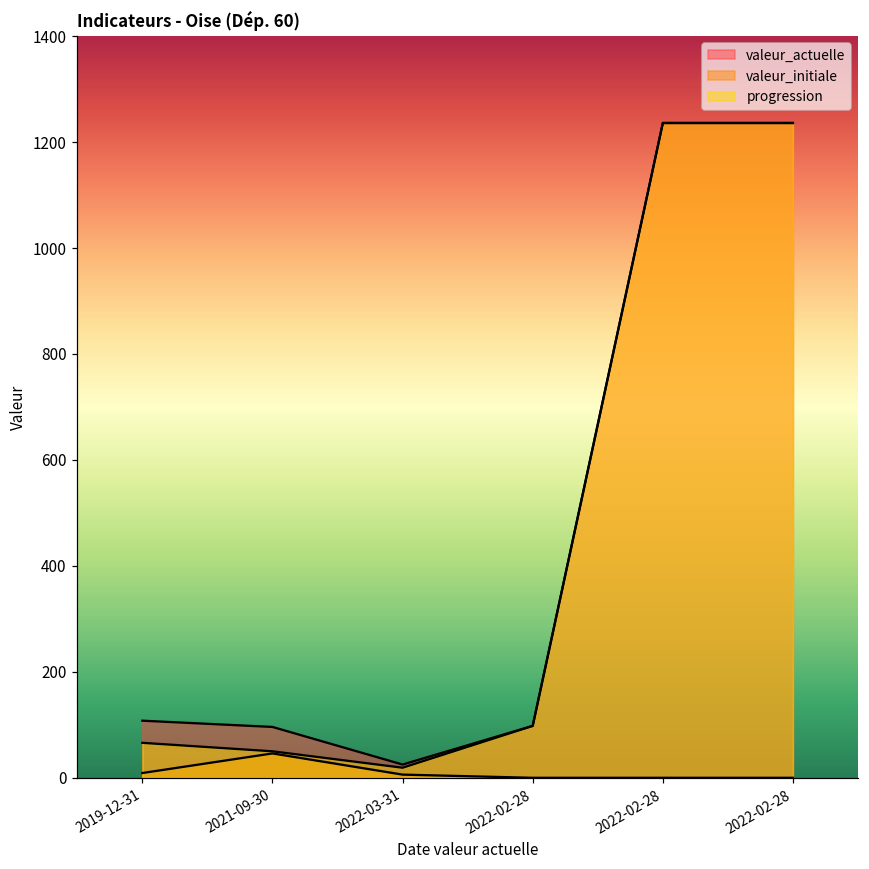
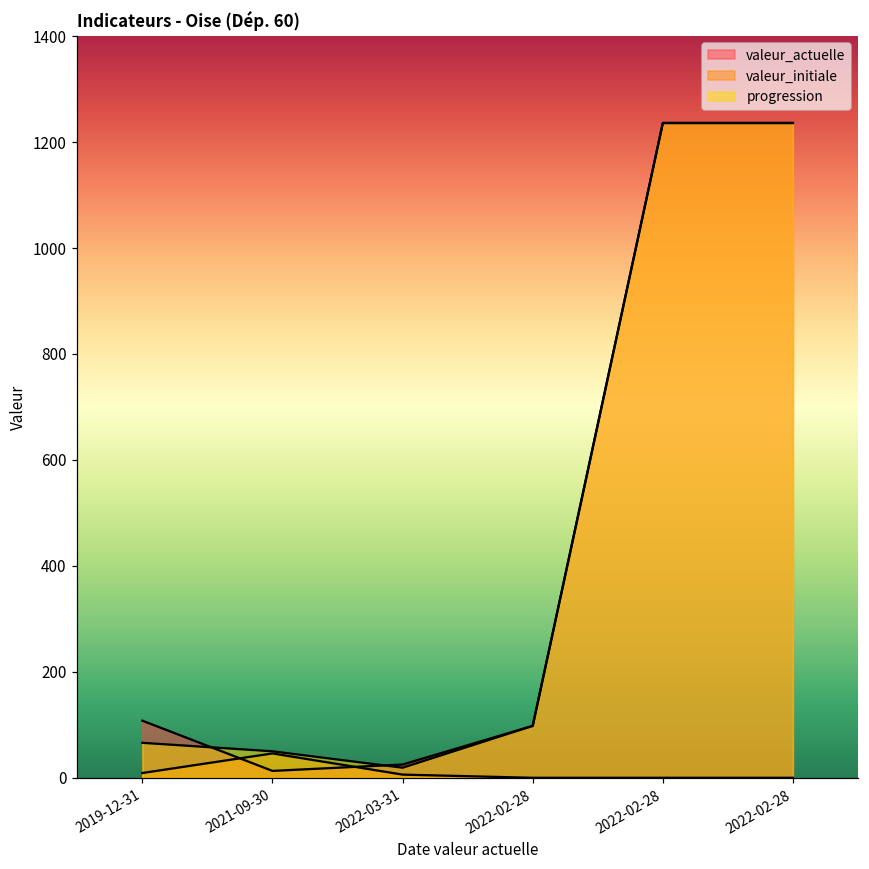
  {
    "valeur_actuelle": {
      "2019-12-31": 110,
-     "2021-09-30": 100,
+     "2021-09-30": 10,
      "2022-03-31": 30
    }
  }
